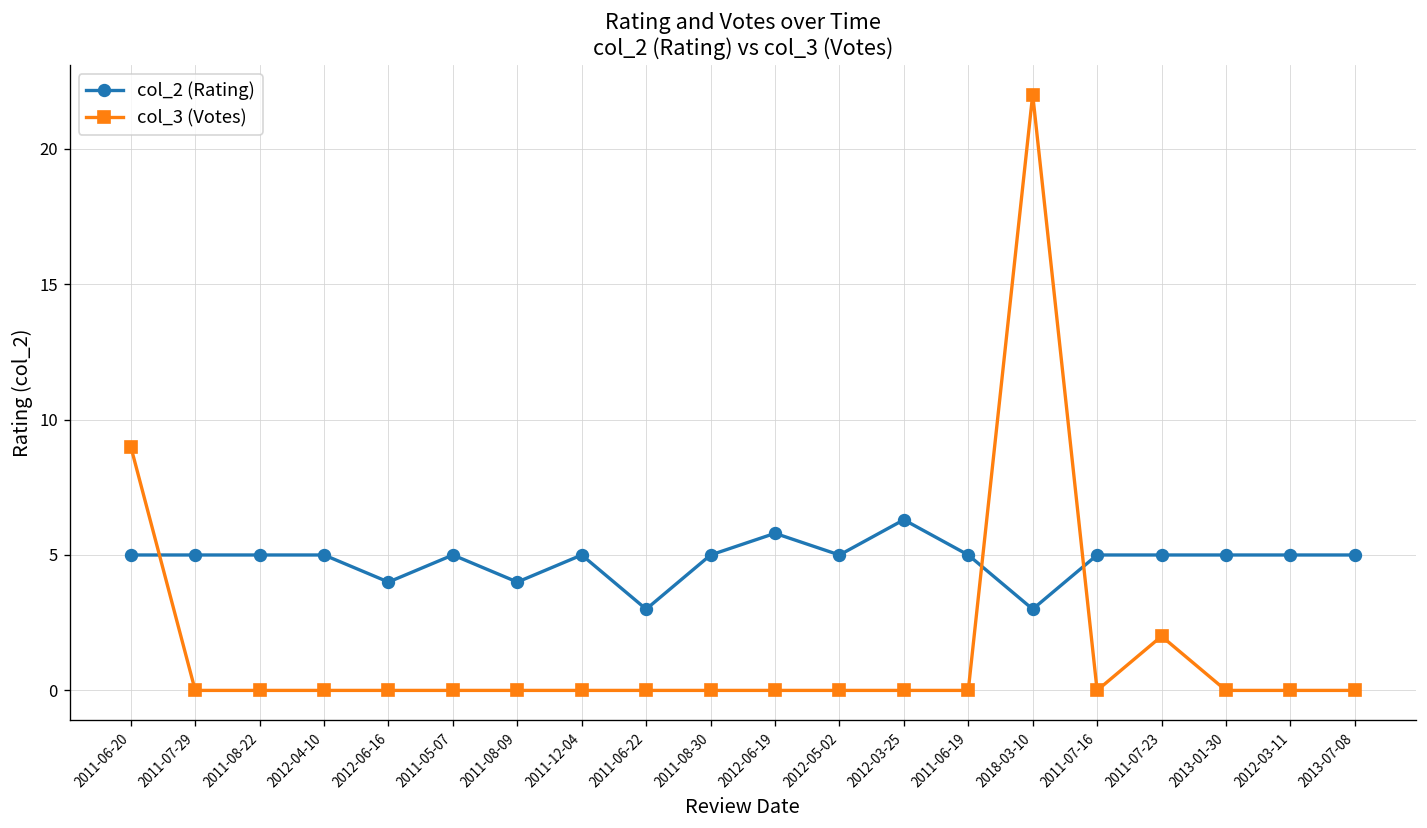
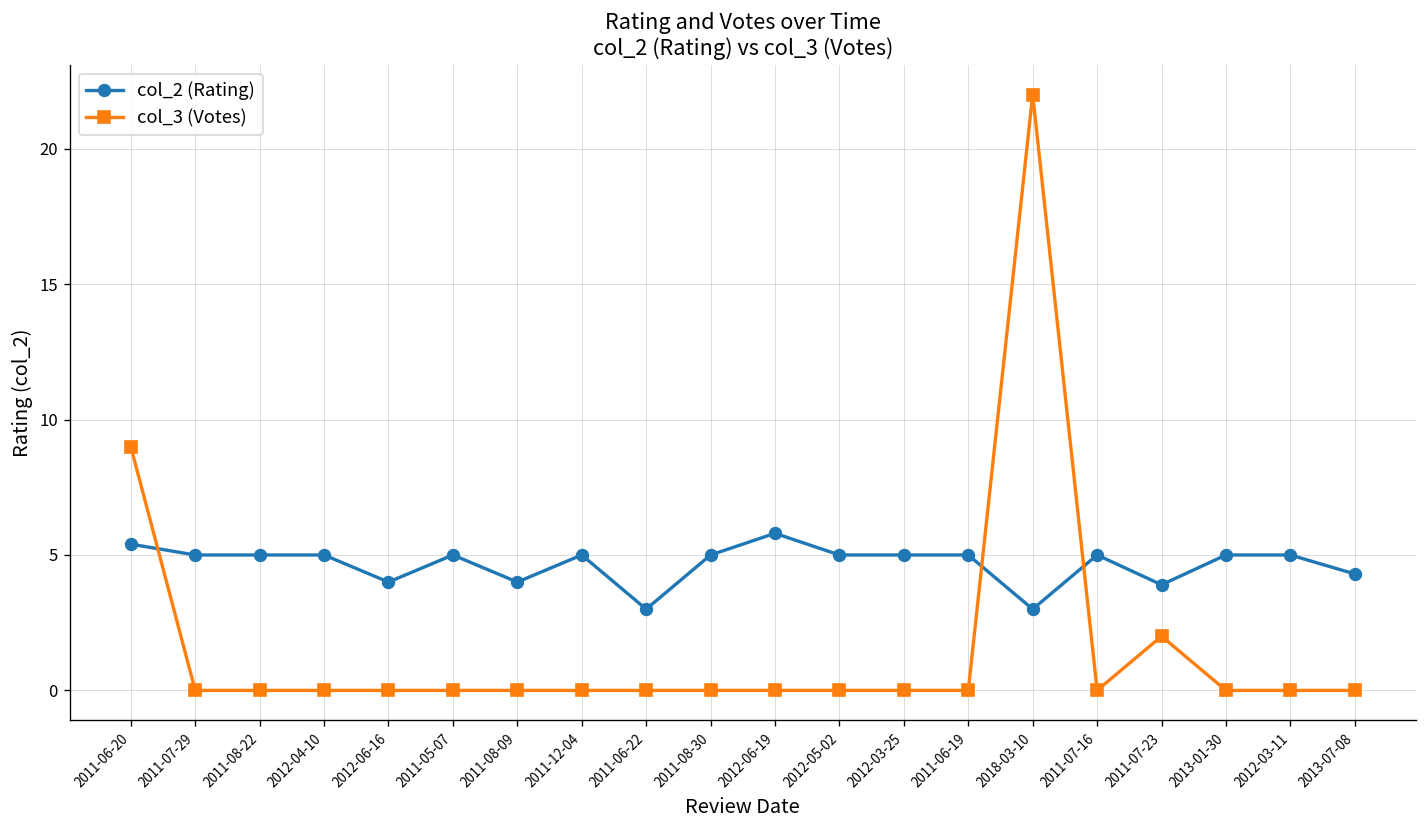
  {
    "col_2 (Rating)": {
-     "2011-06-20": 5.0,
+     "2011-06-20": 5.4,
      "2011-07-29": 5.0,
      "2011-08-22": 5.0,
      "2012-04-10": 5.0,
      "2012-06-16": 4.0,
      "2011-05-07": 5.0,
      "2011-08-09": 4.0,
      "2011-12-04": 5.0,
      "2011-06-22": 3.0,
      "2011-08-30": 5.0,
      "2012-06-19": 5.8,
      "2012-05-02": 5.0,
-     "2012-03-25": 6.3,
+     "2012-03-25": 5.0,
      "2011-06-19": 5.0,
      "2018-03-10": 3.0,
      "2011-07-16": 5.0,
-     "2011-07-23": 5.0,
+     "2011-07-23": 3.9,
      "2013-01-30": 5.0,
      "2012-03-11": 5.0,
-     "2013-07-08": 5.0
+     "2013-07-08": 4.3
    },
    "col_3 (Votes)": {
      "2011-06-20": 9.0,
      "2011-07-29": 0.0,
      "2011-08-22": 0.0,
      "2012-04-10": 0.0,
      "2012-06-16": 0.0,
      "2011-05-07": 0.0,
      "2011-08-09": 0.0,
      "2011-12-04": 0.0,
      "2011-06-22": 0.0,
      "2011-08-30": 0.0,
      "2012-06-19": 0.0,
      "2012-05-02": 0.0,
      "2012-03-25": 0.0,
      "2011-06-19": 0.0,
      "2018-03-10": 22.0,
      "2011-07-16": 0.0,
      "2011-07-23": 2.0,
      "2013-01-30": 0.0,
      "2012-03-11": 0.0,
      "2013-07-08": 0.0
    }
  }
